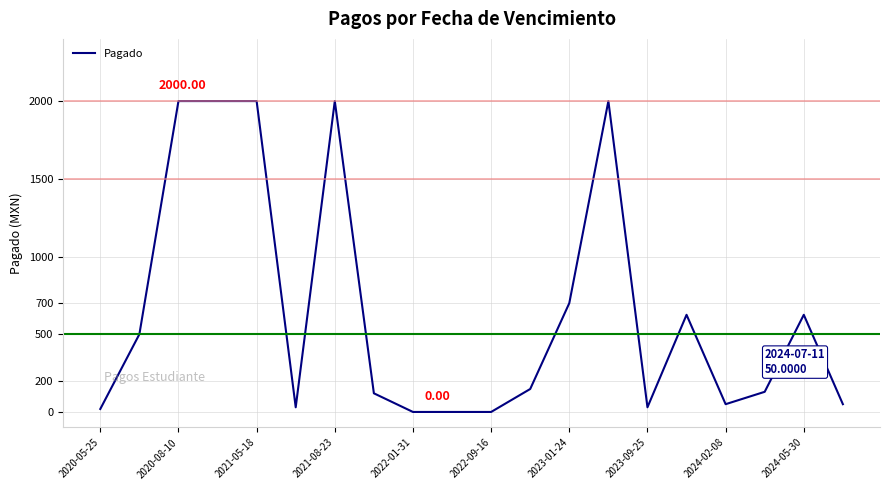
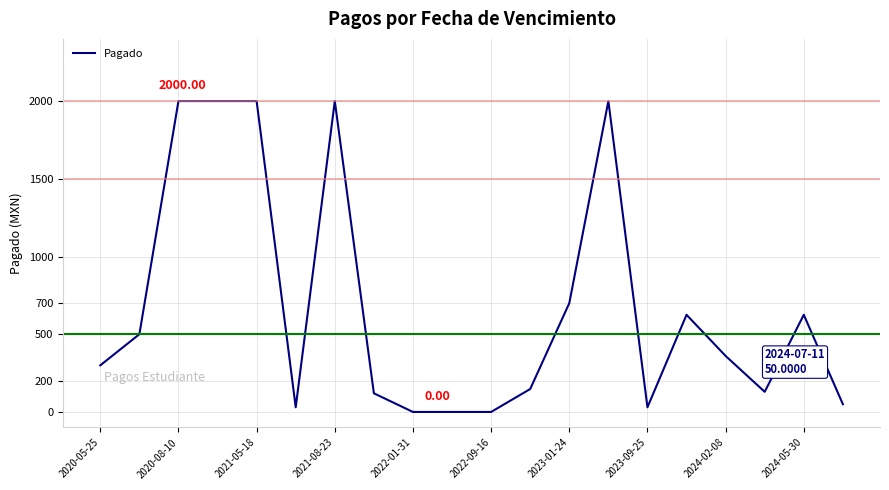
  {
-   "2020-05-25": 20,
+   "2020-05-25": 300,
    "2021-05-18": 2000,
    "2021-08-23": 2000,
    "2022-09-16": 0,
    "2023-09-25": 30,
-   "2024-02-08": 50
+   "2024-02-08": 360
  }
